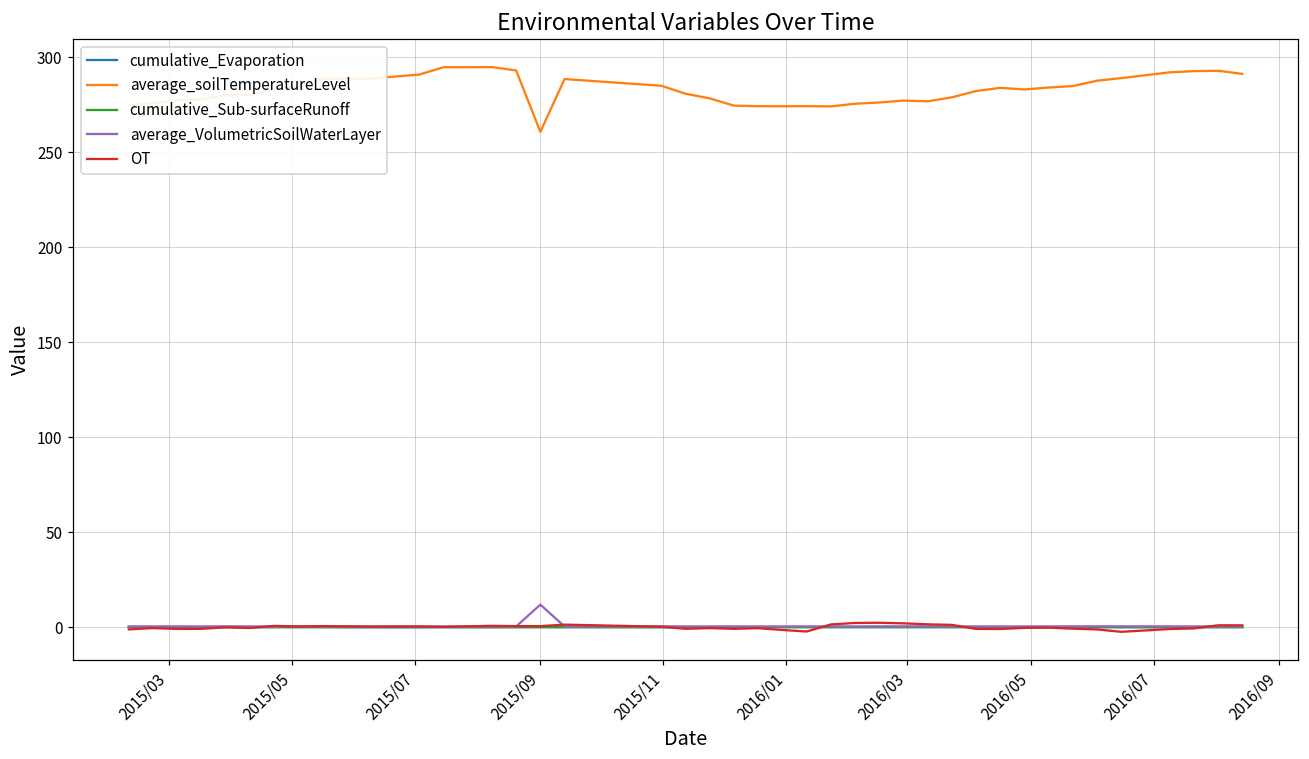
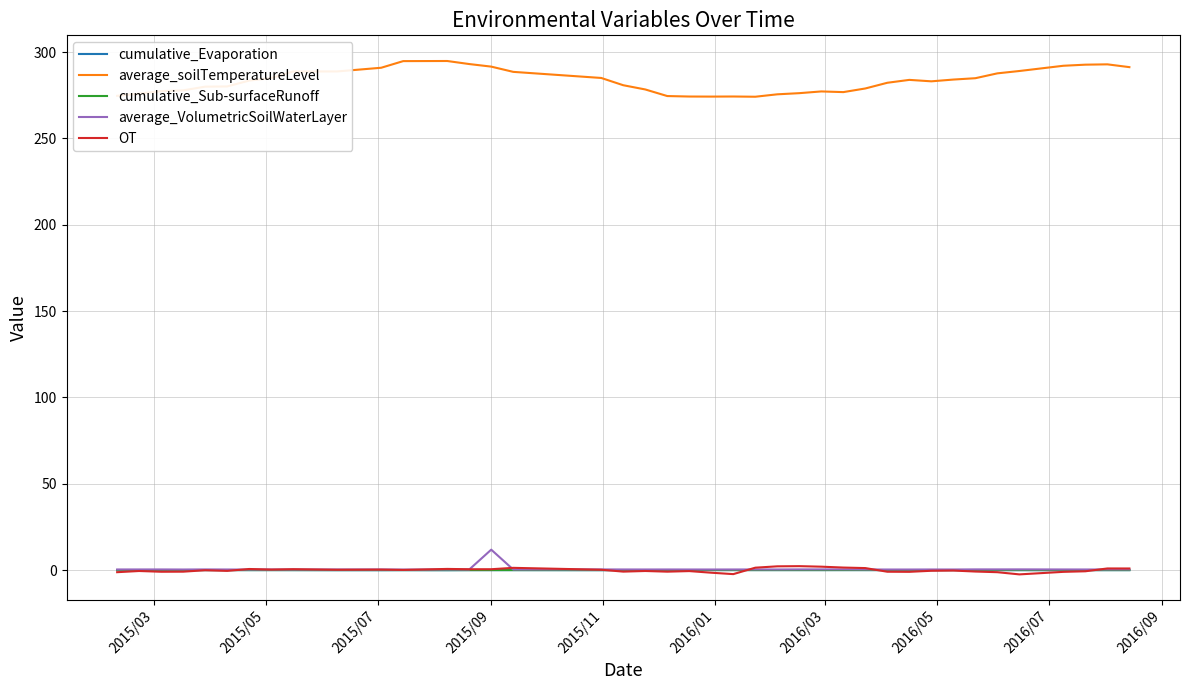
  {
    "average_soilTemperatureLevel": {
-     "2015/09": 261
+     "2015/09": 292
    },
    "average_VolumetricSoilWaterLayer": {
      "2015/09": 12
    }
  }
